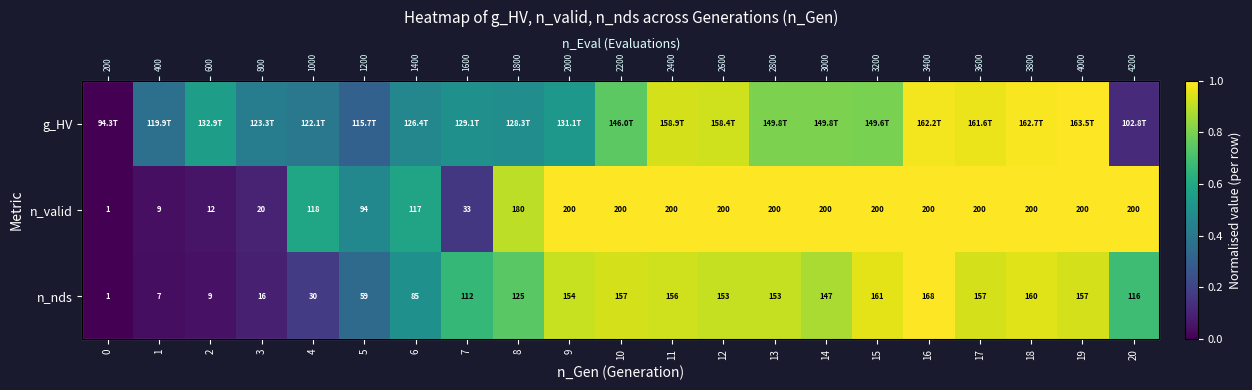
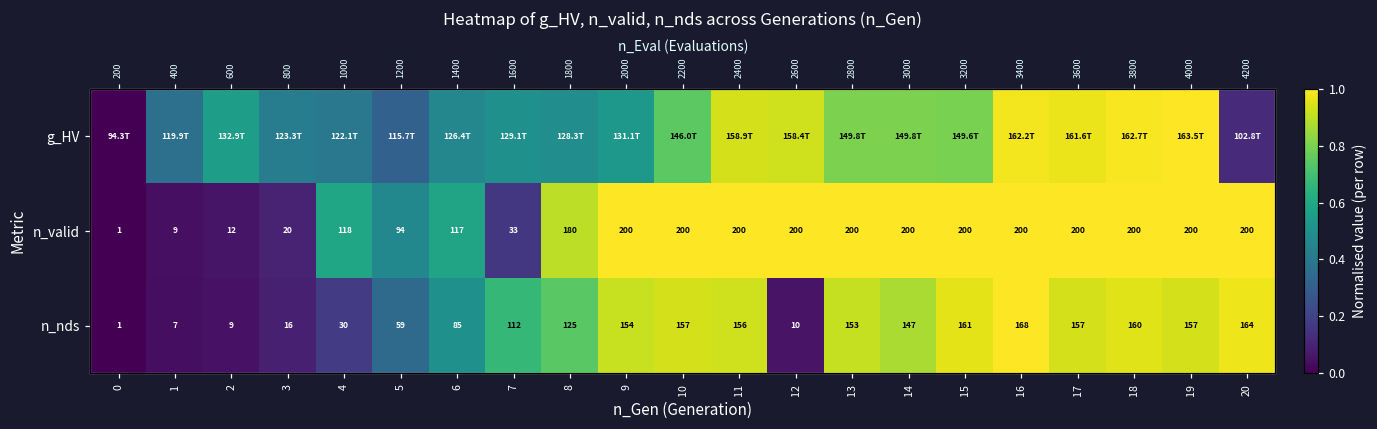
  {
    "g_HV": {
      "0": "94.3T",
      "1": "119.9T",
      "2": "132.9T",
      "3": "123.3T",
      "4": "122.1T",
      "5": "115.7T",
      "6": "126.4T",
      "7": "129.1T",
      "8": "128.3T",
      "9": "131.1T",
      "10": "146.0T",
      "11": "158.9T",
      "12": "158.4T",
      "13": "149.8T",
      "14": "149.8T",
      "15": "149.6T",
      "16": "162.2T",
      "17": "161.6T",
      "18": "162.7T",
      "19": "163.5T",
      "20": "102.8T"
    },
    "n_valid": {
      "0": "1",
      "1": "9",
      "2": "12",
      "3": "20",
      "4": "118",
      "5": "94",
      "6": "117",
      "7": "33",
      "8": "180",
      "9": "200",
      "10": "200",
      "11": "200",
      "12": "200",
      "13": "200",
      "14": "200",
      "15": "200",
      "16": "200",
      "17": "200",
      "18": "200",
      "19": "200",
      "20": "200"
    },
    "n_nds": {
      "0": "1",
      "1": "7",
      "2": "9",
      "3": "16",
      "4": "30",
      "5": "59",
      "6": "85",
      "7": "112",
      "8": "125",
      "9": "154",
      "10": "157",
      "11": "156",
-     "12": "153",
+     "12": "10",
      "13": "153",
      "14": "147",
      "15": "161",
      "16": "168",
      "17": "157",
      "18": "160",
      "19": "157",
-     "20": "116"
+     "20": "164"
    }
  }
